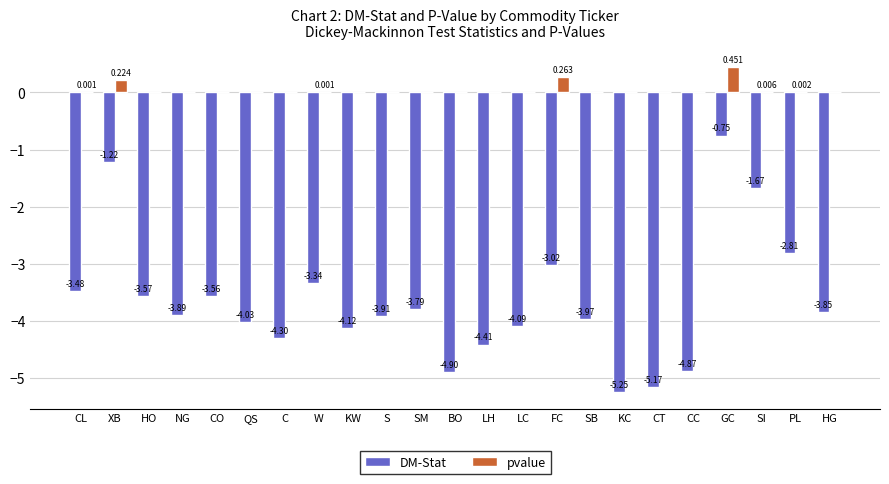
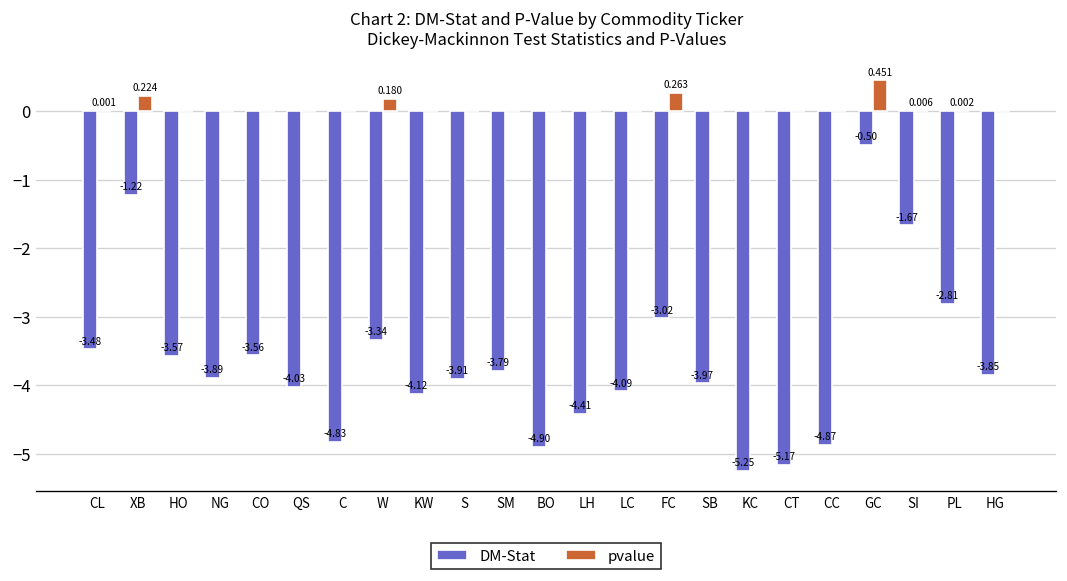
  {
    "DM-Stat": {
      "CL": -3.48,
      "XB": -1.22,
      "HO": -3.57,
      "NG": -3.89,
      "CO": -3.56,
      "QS": -4.03,
-     "C": -4.30,
+     "C": -4.83,
      "W": -3.34,
      "KW": -4.12,
      "S": -3.91,
      "SM": -3.79,
      "BO": -4.90,
      "LH": -4.41,
      "LC": -4.09,
      "FC": -3.02,
      "SB": -3.97,
      "KC": -5.25,
      "CT": -5.17,
      "CC": -4.87,
-     "GC": -0.75,
+     "GC": -0.50,
      "SI": -1.67,
      "PL": -2.81,
      "HG": -3.85
    },
    "pvalue": {
      "CL": 0.001,
      "XB": 0.224,
-     "W": 0.001,
+     "W": 0.180,
      "FC": 0.263,
      "GC": 0.451,
      "SI": 0.006,
      "PL": 0.002
    }
  }
